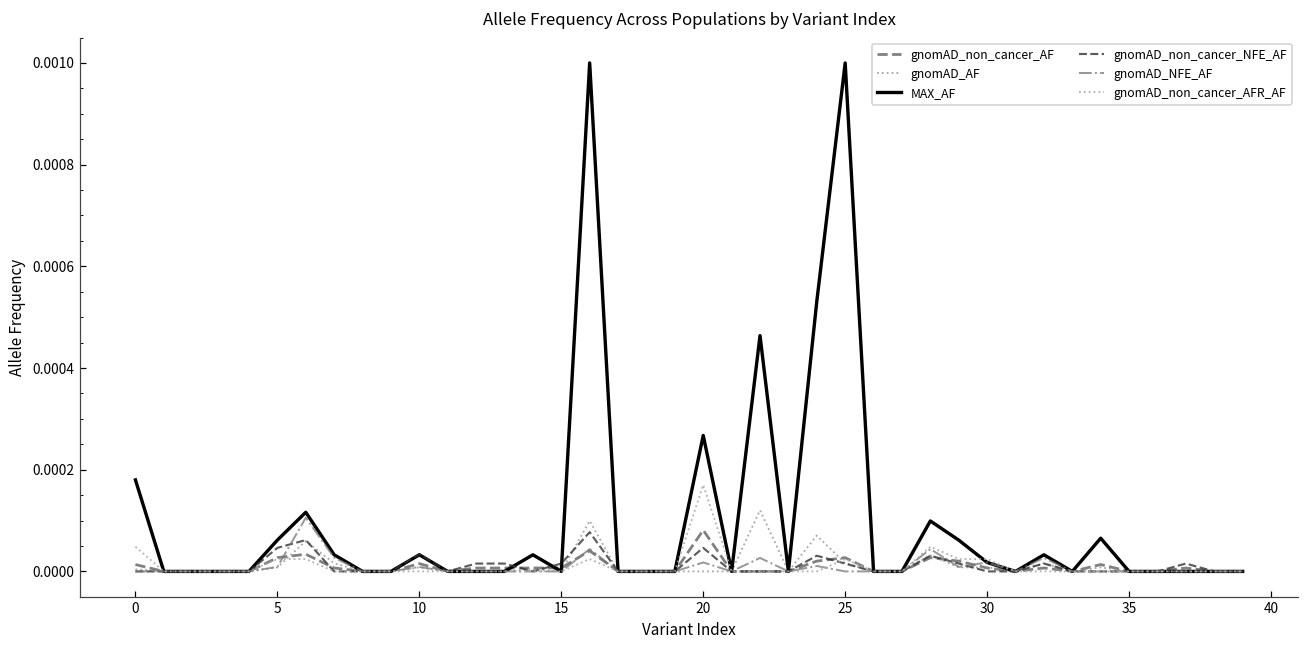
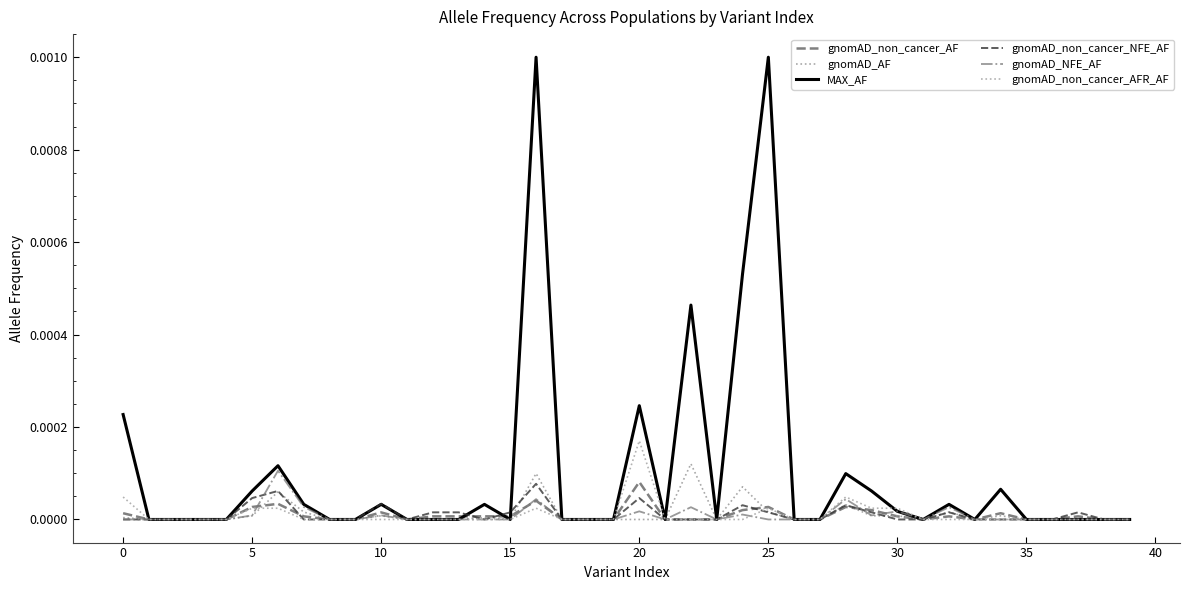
  {
    "MAX_AF": {
-     "0": 0.00018,
+     "0": 0.00023,
      "5": 0.00006,
-     "20": 0.00027,
+     "20": 0.00025,
      "25": 0.00100
    }
  }
